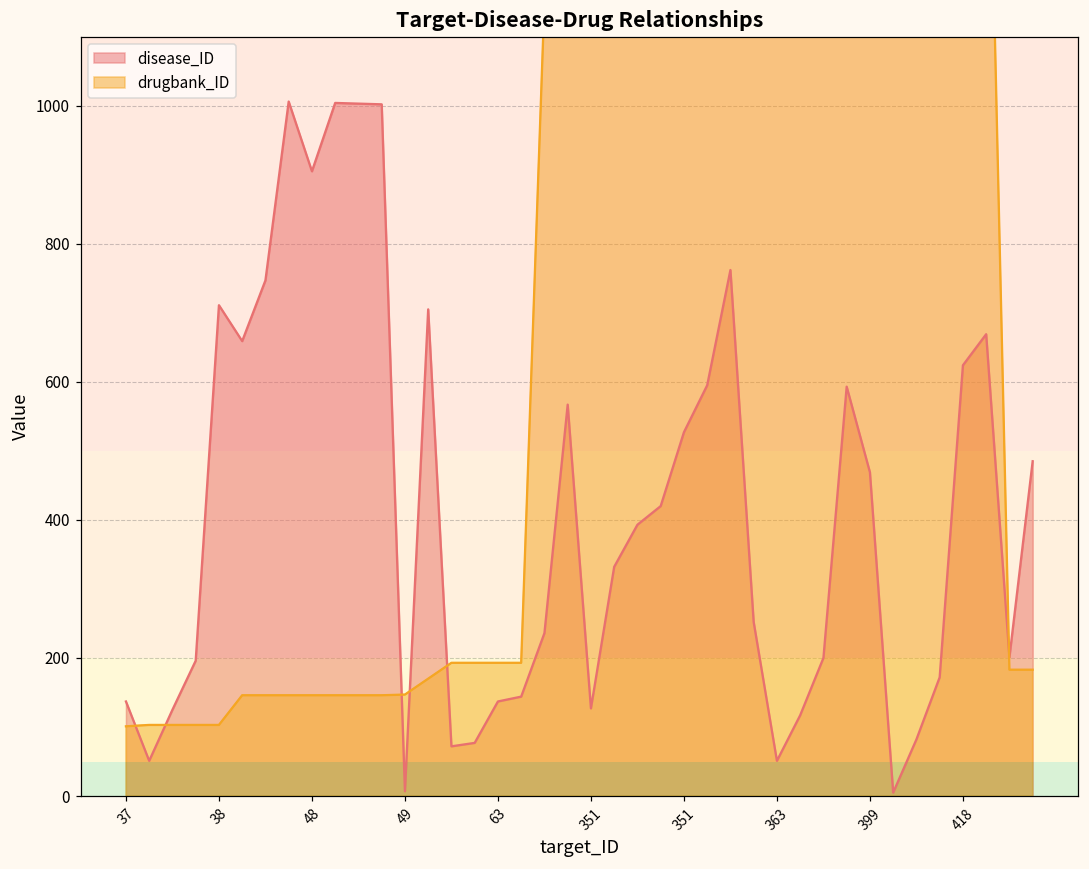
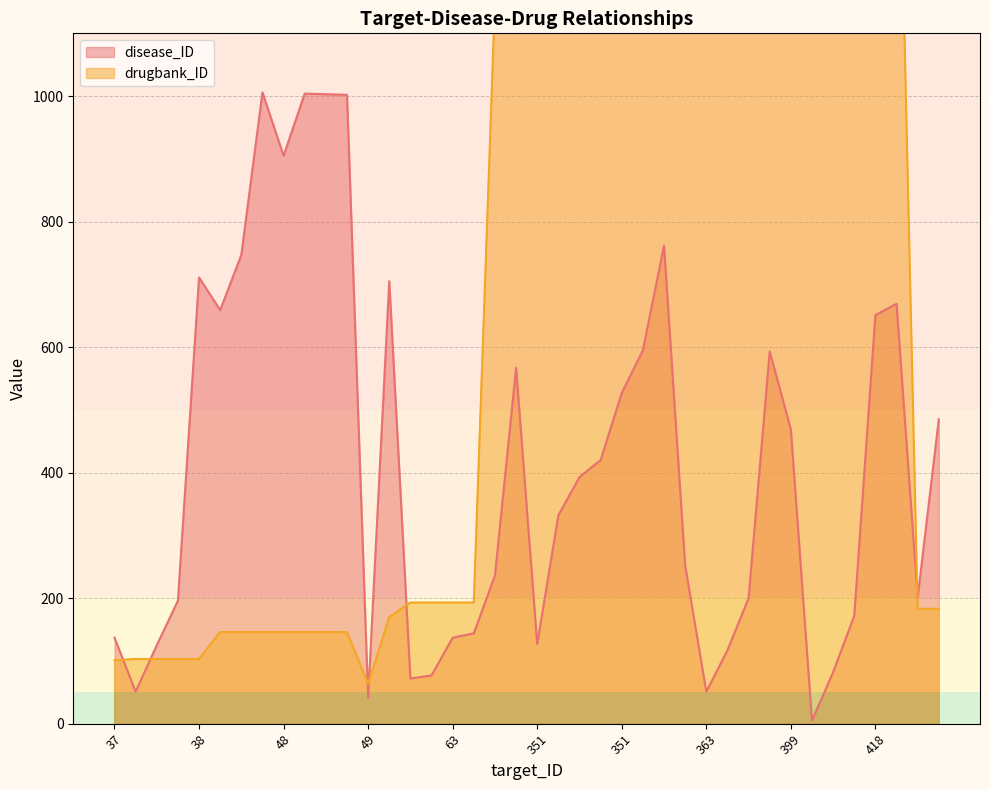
  {
    "disease_ID": {
      "48": 910,
-     "49": 10,
+     "49": 40,
      "63": 140,
      "363": 50,
      "399": 470,
-     "418": 620
+     "418": 650
    },
    "drugbank_ID": {
      "48": 150,
-     "49": 150,
+     "49": 60,
      "63": 190
    }
  }
